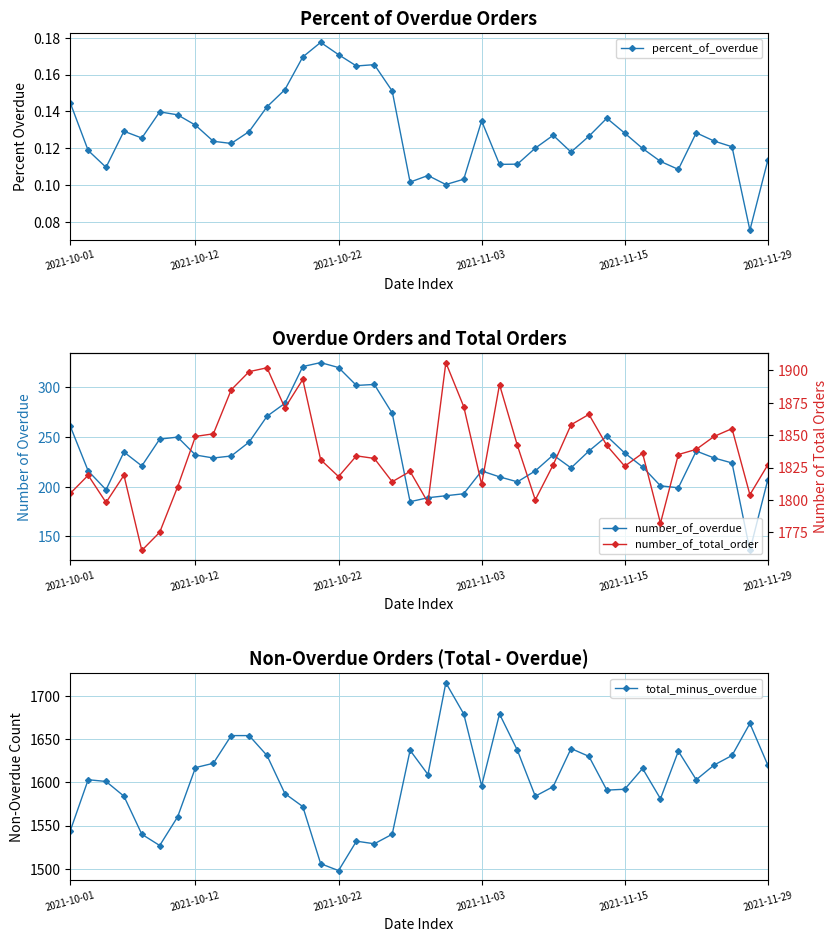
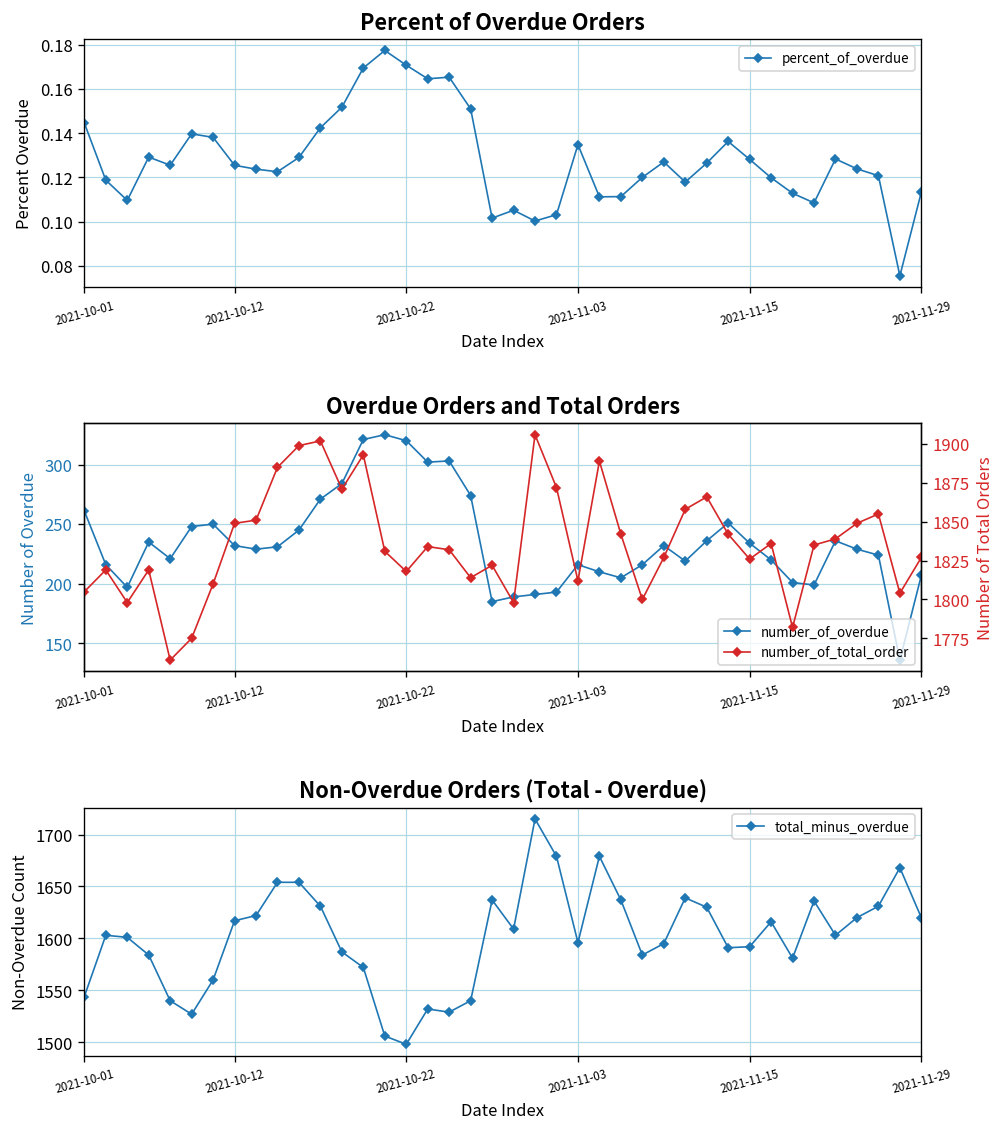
  {
    "Percent of Overdue Orders": {
      "2021-10-01": 0.145,
-     "2021-10-12": 0.132,
+     "2021-10-12": 0.125,
      "2021-10-22": 0.171,
      "2021-11-03": 0.135,
      "2021-11-15": 0.128,
      "2021-11-29": 0.113
    },
    "Non-Overdue Orders (Total - Overdue)": {
      "2021-10-01": 1540,
      "2021-10-12": 1620,
      "2021-10-22": 1500,
      "2021-11-03": 1600,
      "2021-11-15": 1590,
      "2021-11-29": 1620
    }
  }
